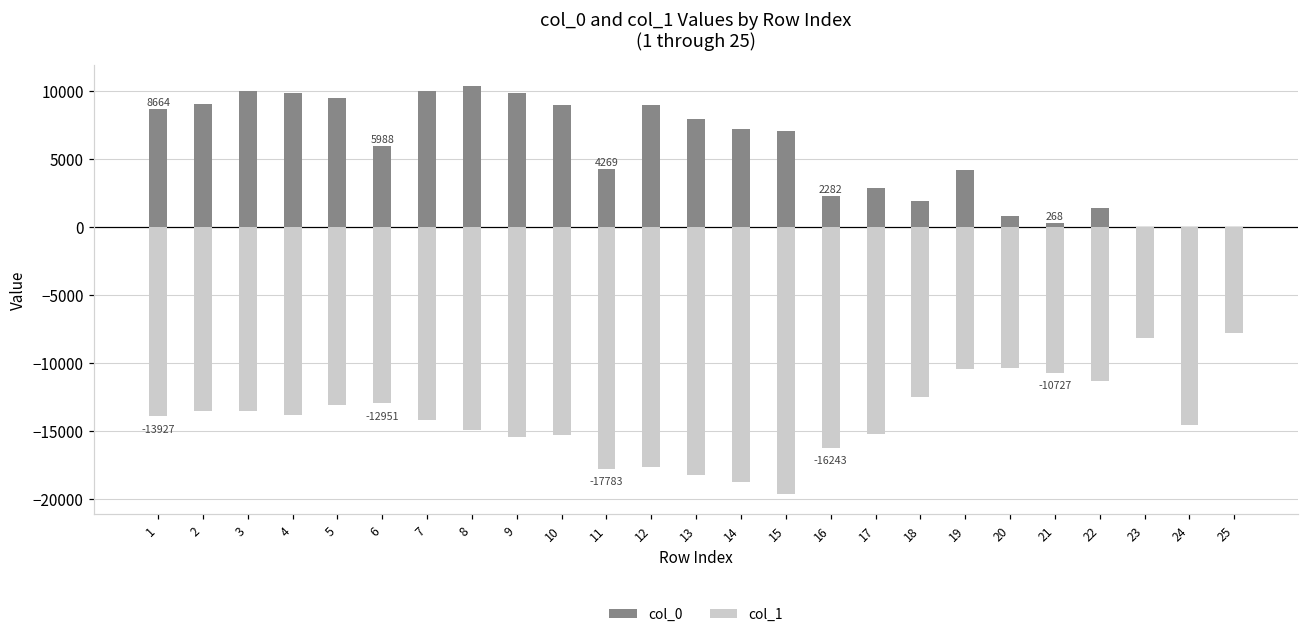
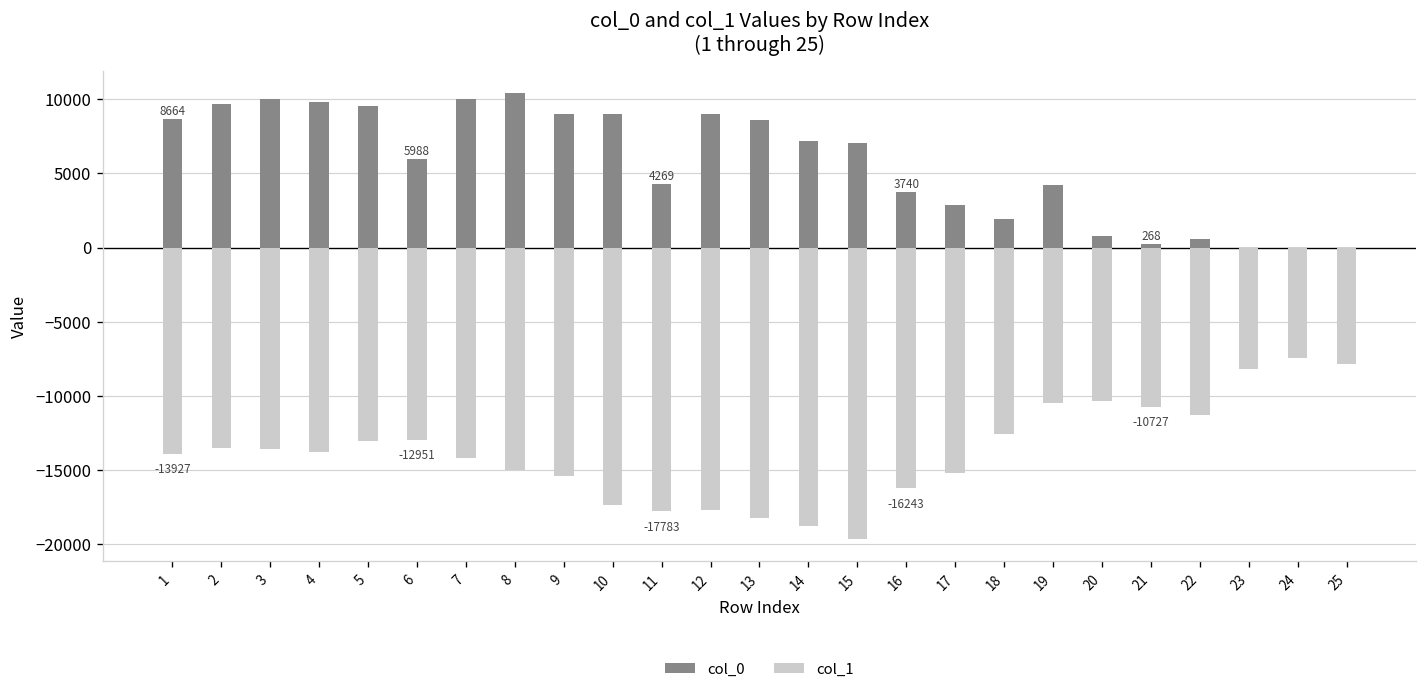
  {
    "col_0": {
      "1": 8664,
-     "2": 9000,
+     "2": 9700,
      "6": 5988,
-     "9": 9900,
+     "9": 9000,
      "11": 4269,
-     "13": 7900,
-     "16": 2282,
+     "13": 8600,
+     "16": 3740,
      "21": 268,
-     "22": 1400
+     "22": 600
    },
    "col_1": {
      "2": -13500,
      "3": -13600,
      "4": -13800,
      "5": -13100,
      "7": -14200,
      "8": -15000,
      "9": -15400,
-     "10": -15300,
+     "10": -17400,
      "12": -17700,
      "13": -18200,
      "14": -18800,
      "15": -19600,
      "17": -15200,
      "18": -12500,
      "19": -10500,
      "20": -10400,
      "22": -11300,
      "23": -8200,
-     "24": -14600,
+     "24": -7500,
      "25": -7800
    }
  }
